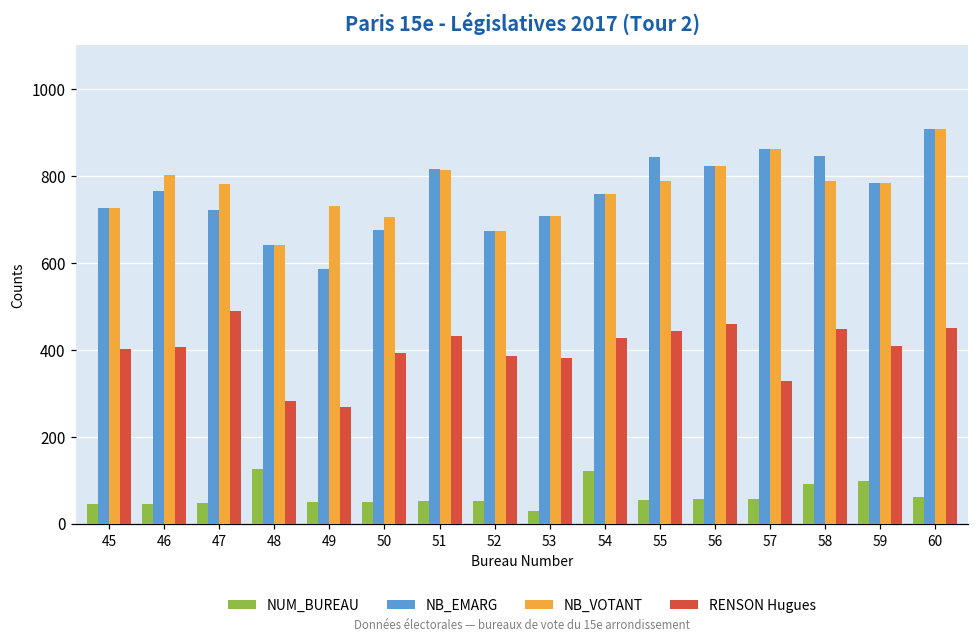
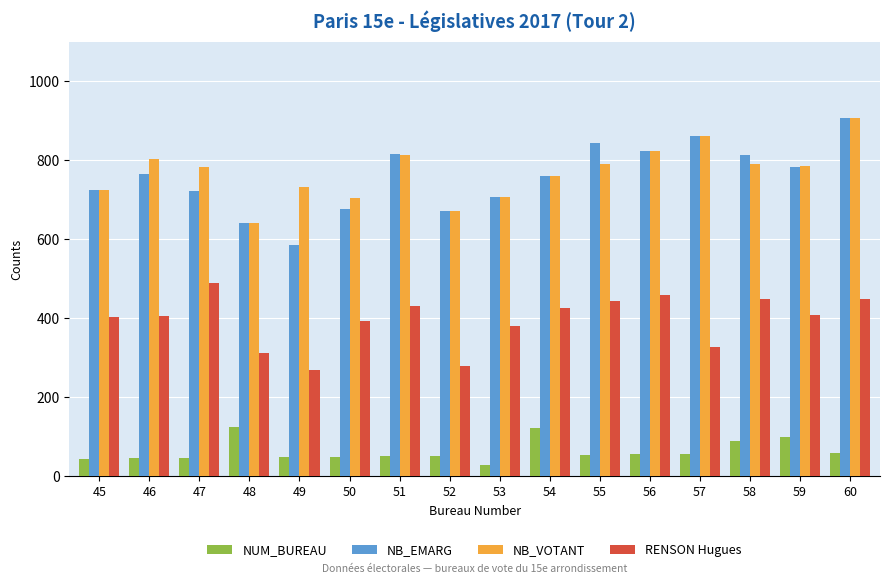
  {
    "NUM_BUREAU": {
      "45": 50,
      "46": 50,
      "47": 50,
      "48": 130,
      "49": 50,
      "50": 50,
      "51": 50,
      "52": 50,
      "53": 30,
      "54": 120,
      "55": 60,
      "56": 60,
      "57": 60,
      "58": 90,
      "59": 100,
      "60": 60
    },
    "NB_EMARG": {
      "45": 730,
      "46": 770,
      "47": 720,
      "48": 640,
      "49": 590,
      "50": 680,
      "51": 820,
      "52": 670,
      "53": 710,
      "54": 760,
      "55": 840,
      "56": 820,
      "57": 860,
-     "58": 850,
+     "58": 810,
      "59": 780,
      "60": 910
    },
    "NB_VOTANT": {
      "45": 730,
      "46": 800,
      "47": 780,
      "48": 640,
      "49": 730,
      "50": 710,
      "51": 810,
      "52": 670,
      "53": 710,
      "54": 760,
      "55": 790,
      "56": 820,
      "57": 860,
      "58": 790,
      "59": 780,
      "60": 910
    },
    "RENSON Hugues": {
      "45": 400,
      "46": 410,
      "47": 490,
-     "48": 280,
+     "48": 310,
      "49": 270,
      "50": 390,
      "51": 430,
-     "52": 390,
+     "52": 280,
      "53": 380,
      "54": 430,
      "55": 440,
      "56": 460,
      "57": 330,
      "58": 450,
      "59": 410,
      "60": 450
    }
  }
